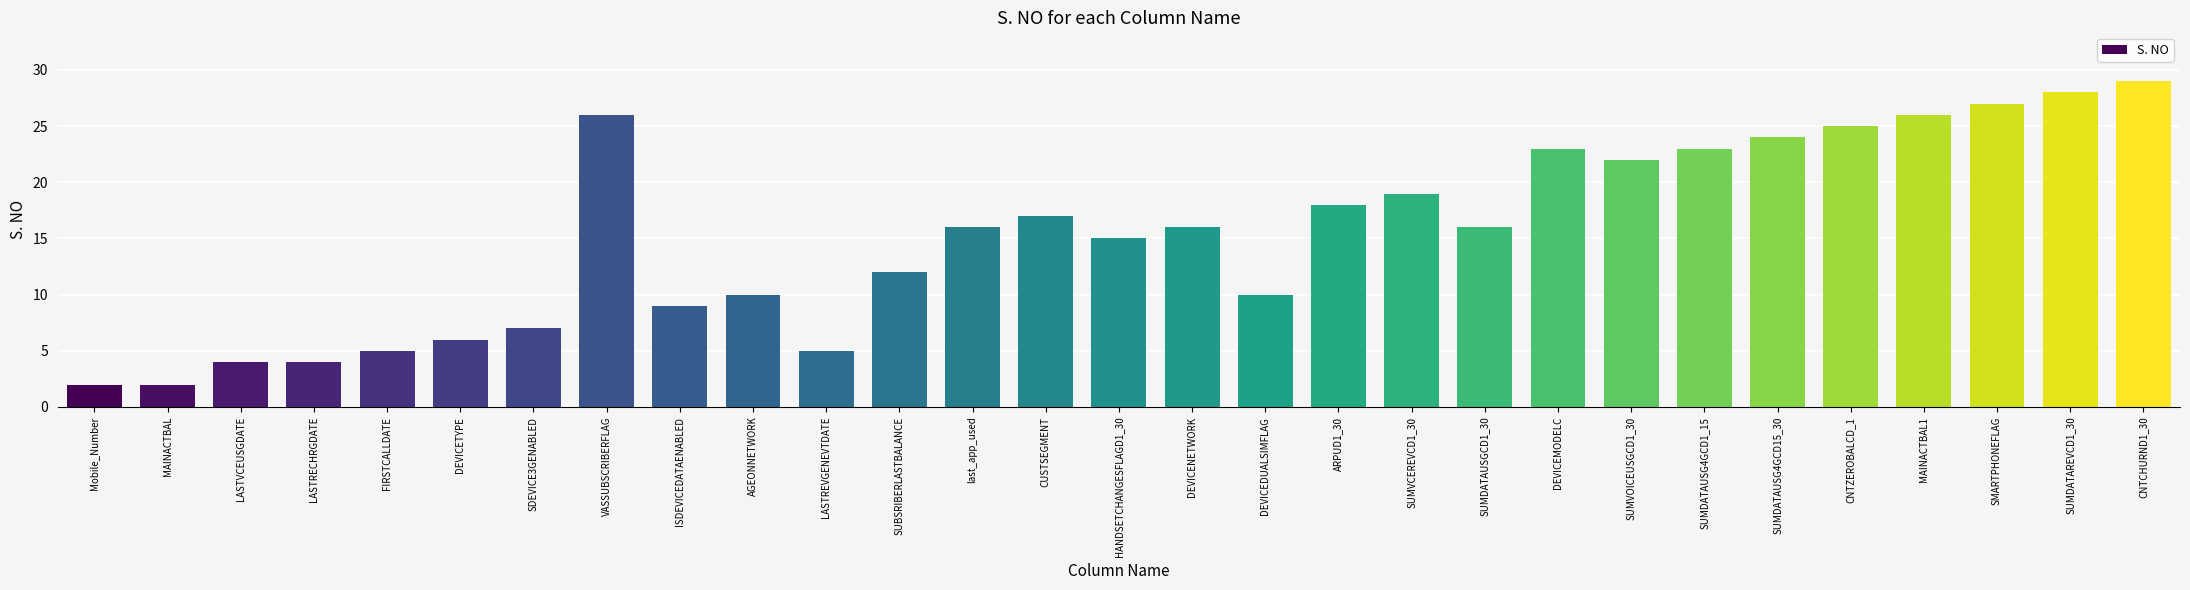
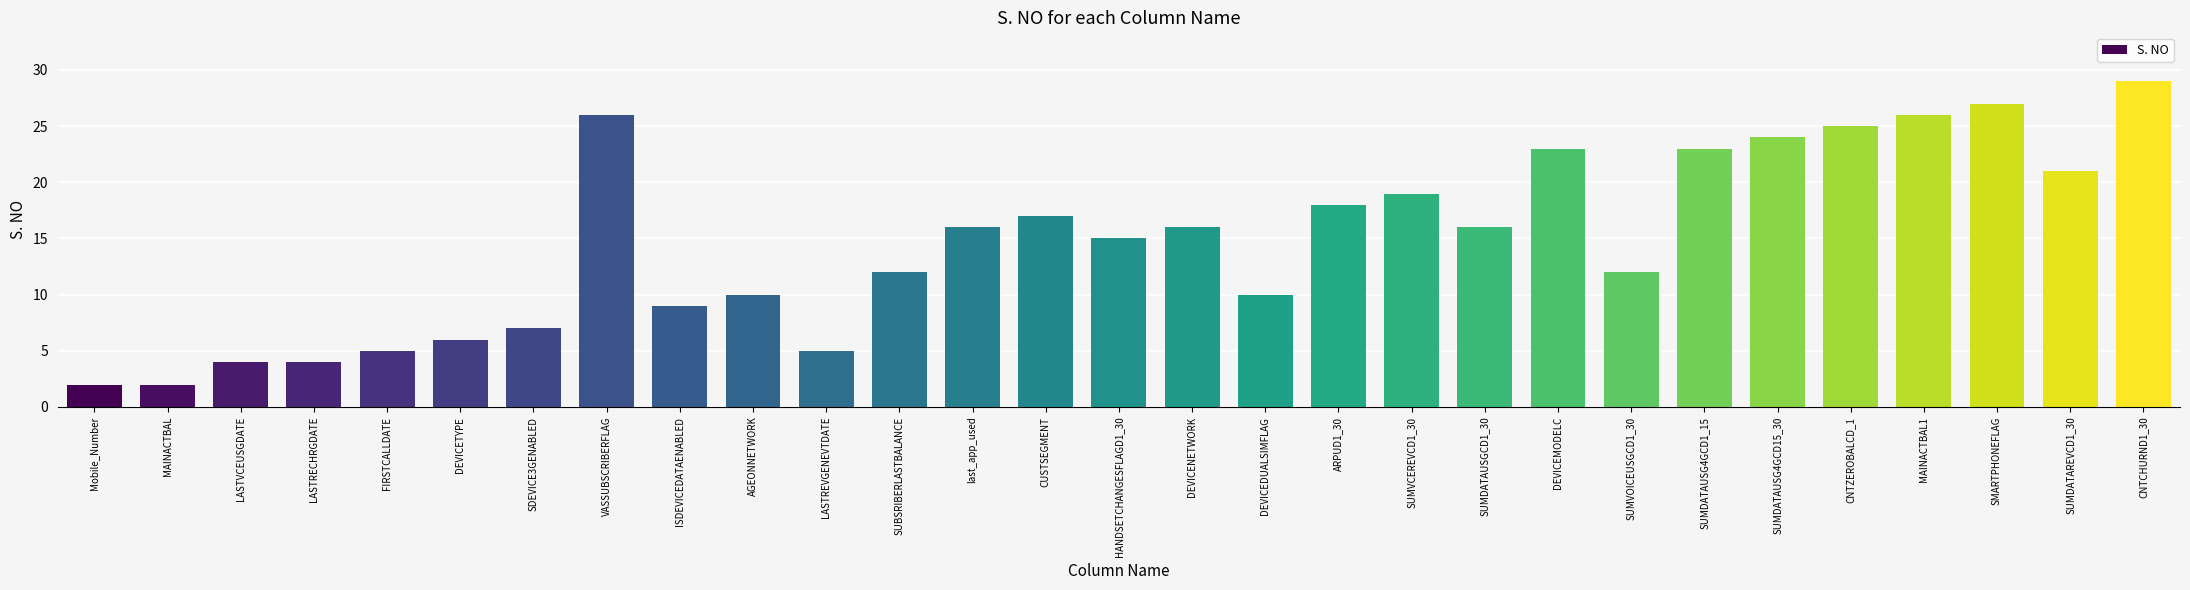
  {
    "Mobile_Number": 2,
    "MAINACTBAL": 2,
    "LASTVCEUSGDATE": 4,
    "LASTRECHRGDATE": 4,
    "FIRSTCALLDATE": 5,
    "DEVICETYPE": 6,
    "SDEVICE3GENABLED": 7,
    "VASSUBSCRIBERFLAG": 26,
    "ISDEVICEDATAENABLED": 9,
    "AGEONNETWORK": 10,
    "LASTREVGENEVTDATE": 5,
    "SUBSRIBERLASTBALANCE": 12,
    "last_app_used": 16,
    "CUSTSEGMENT": 17,
    "HANDSETCHANGESFLAGD1_30": 15,
    "DEVICENETWORK": 16,
    "DEVICEDUALSIMFLAG": 10,
    "ARPUD1_30": 18,
    "SUMVCEREVCD1_30": 19,
    "SUMDATAUSGCD1_30": 16,
    "DEVICEMODELC": 23,
-   "SUMVOICEUSGCD1_30": 22,
+   "SUMVOICEUSGCD1_30": 12,
    "SUMDATAUSG4GCD1_15": 23,
    "SUMDATAUSG4GCD15_30": 24,
    "CNTZEROBALCD_1": 25,
    "MAINACTBAL1": 26,
    "SMARTPHONEFLAG": 27,
-   "SUMDATAREVCD1_30": 28,
+   "SUMDATAREVCD1_30": 21,
    "CNTCHURND1_30": 29
  }
